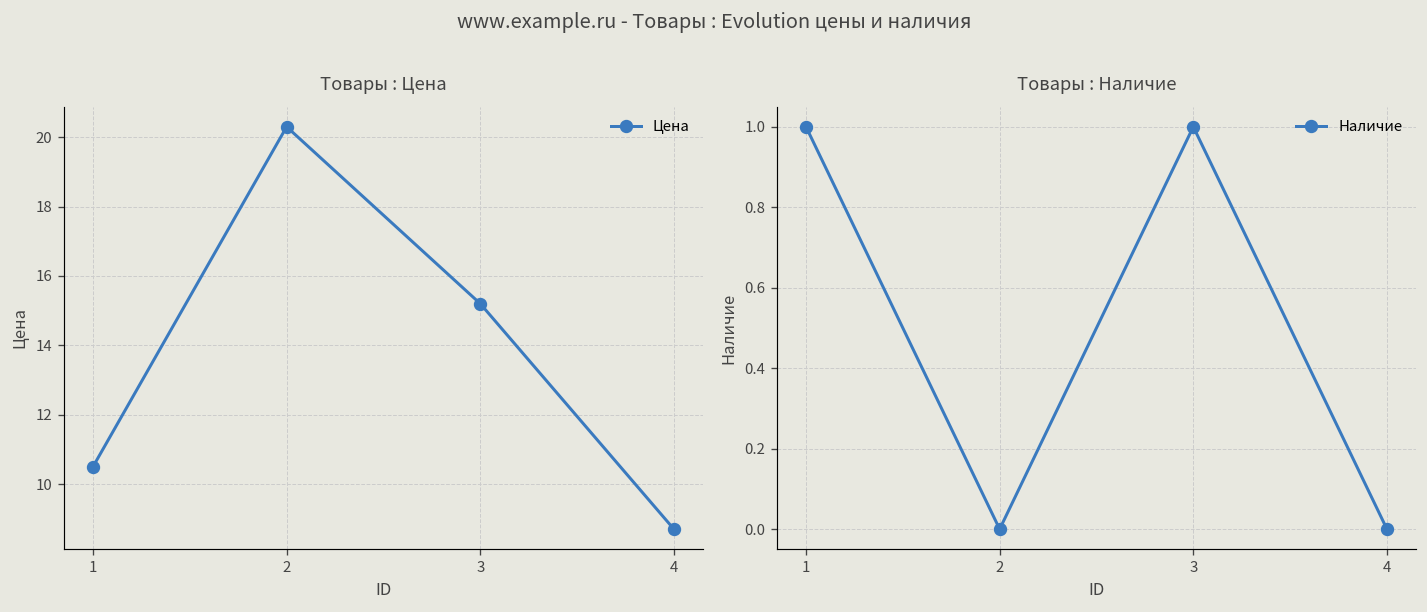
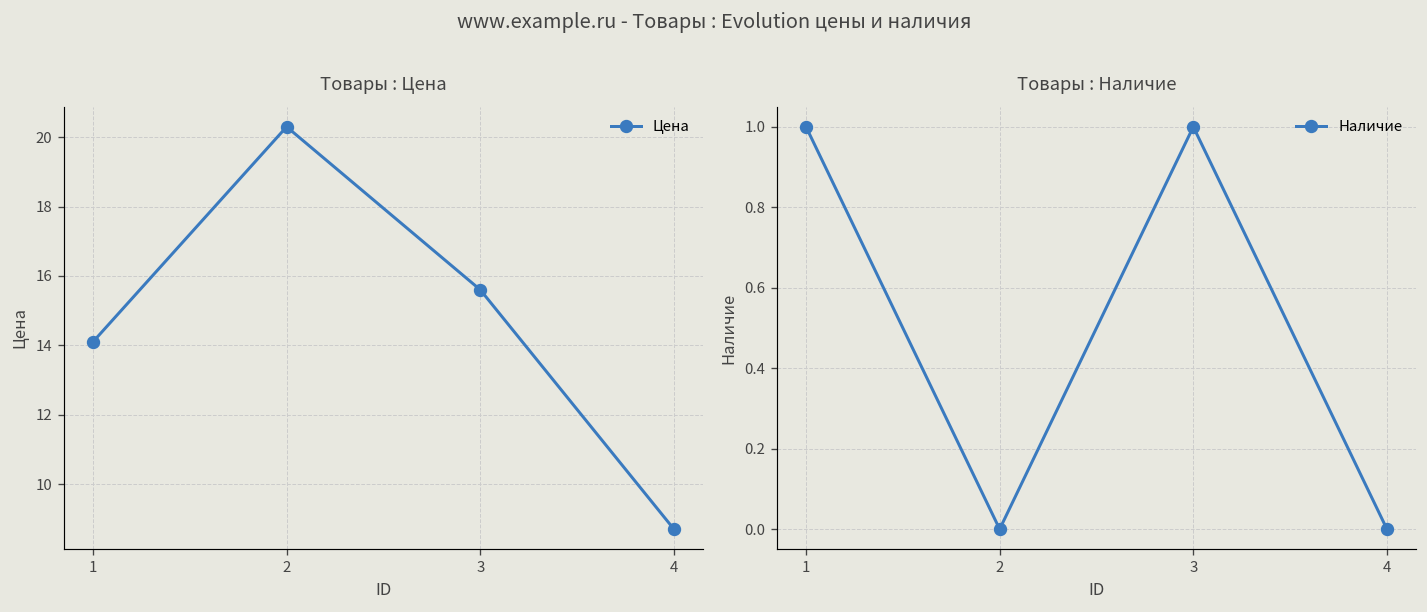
  {
    "Товары : Цена": {
-     "1": 10.5,
+     "1": 14.1,
      "2": 20.3,
-     "3": 15.2,
+     "3": 15.6,
      "4": 8.7
    },
    "Товары : Наличие": {
      "1": 1.00,
      "2": 0.00,
      "3": 1.00,
      "4": 0.00
    }
  }
